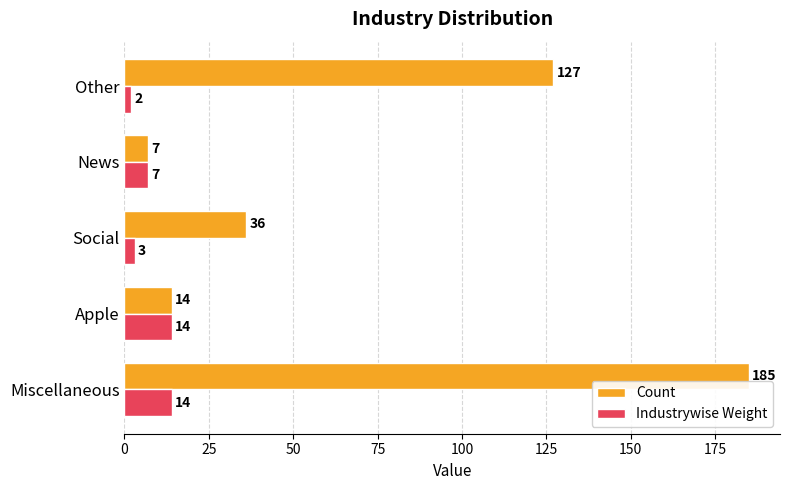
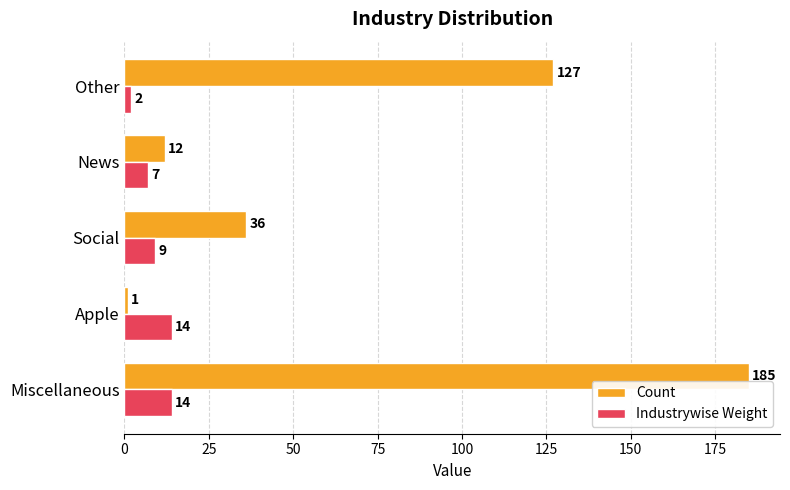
  {
    "Count": {
      "Other": 127,
-     "News": 7,
+     "News": 12,
      "Social": 36,
-     "Apple": 14
+     "Apple": 1
    },
    "Industrywise Weight": {
      "Other": 2,
      "News": 7,
-     "Social": 3,
+     "Social": 9,
      "Apple": 14,
      "Miscellaneous": 14
    }
  }
